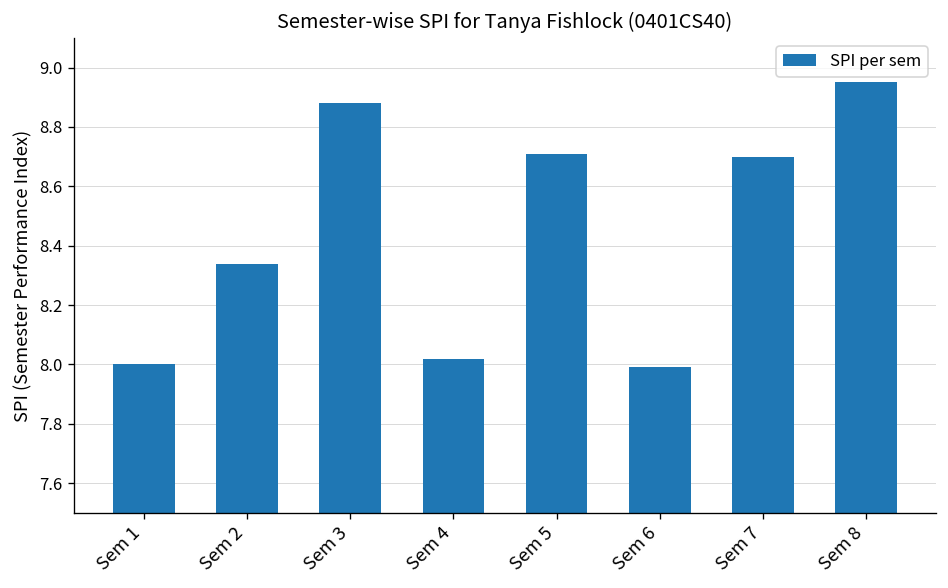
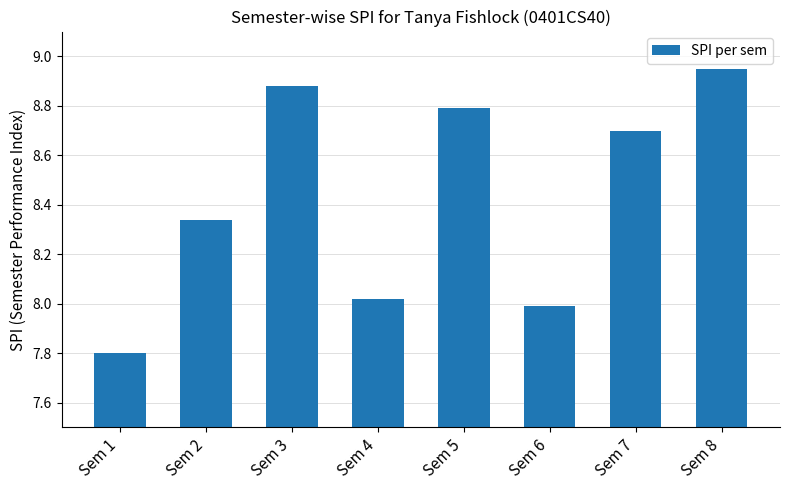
  {
-   "Sem 1": 8.0,
+   "Sem 1": 7.8,
    "Sem 2": 8.34,
    "Sem 3": 8.88,
    "Sem 4": 8.02,
-   "Sem 5": 8.71,
+   "Sem 5": 8.79,
    "Sem 6": 7.99,
    "Sem 7": 8.70,
    "Sem 8": 8.95
  }
